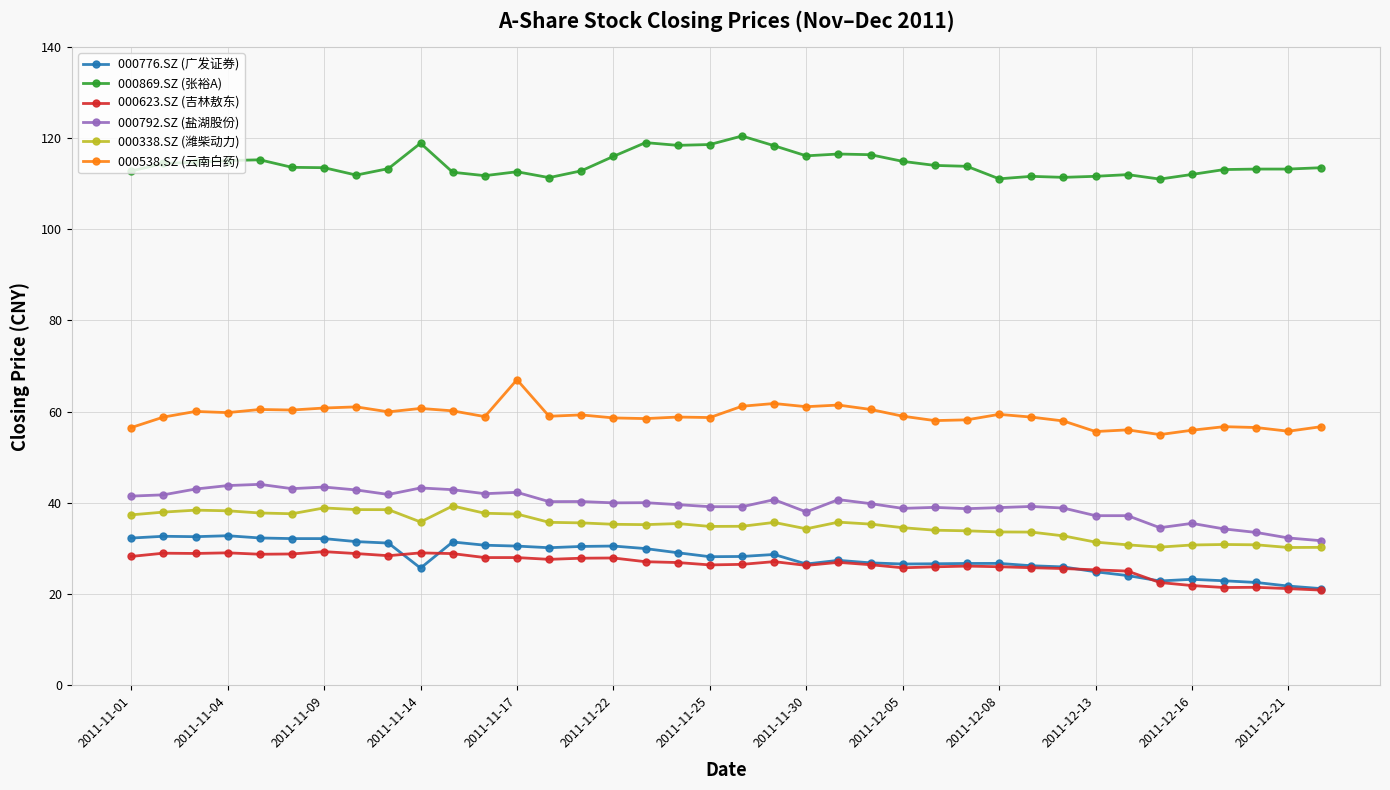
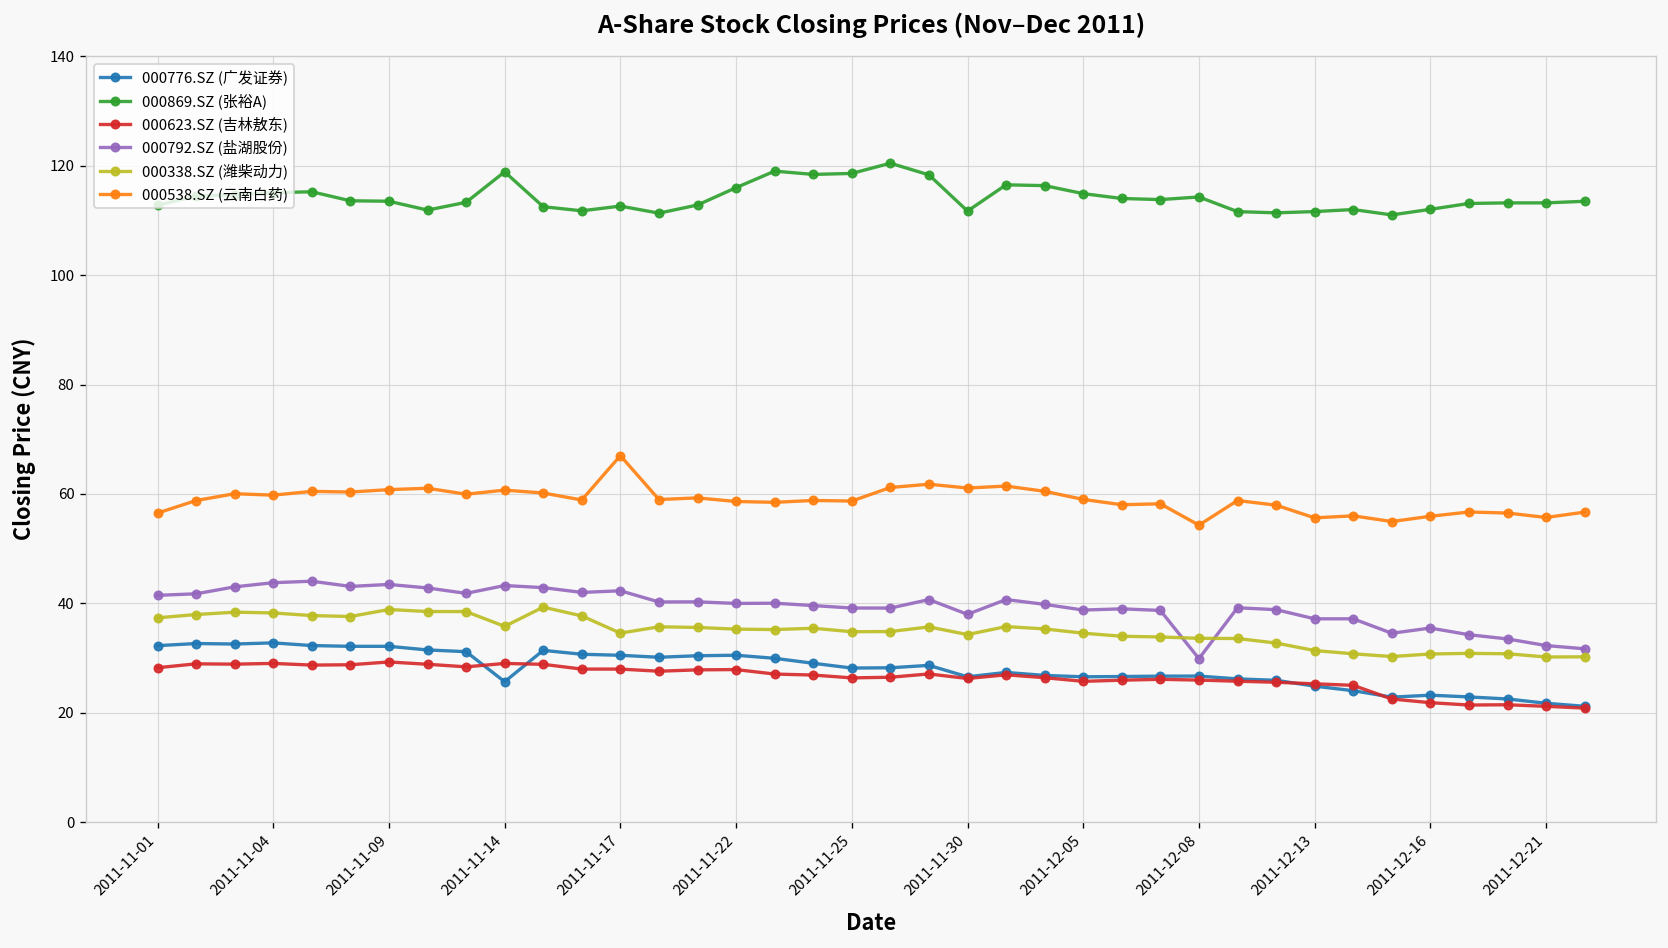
  {
    "000776.SZ (广发证券)": {
      "2011-11-01": 32,
      "2011-11-04": 33,
      "2011-11-09": 32,
      "2011-11-14": 26,
      "2011-11-17": 31,
      "2011-11-22": 31,
      "2011-11-25": 28,
      "2011-12-05": 27,
      "2011-12-08": 27,
      "2011-12-16": 23
    },
    "000869.SZ (张裕A)": {
      "2011-11-09": 114,
      "2011-11-14": 119,
      "2011-11-17": 113,
      "2011-11-22": 116,
      "2011-11-25": 119,
-     "2011-11-30": 116,
+     "2011-11-30": 112,
      "2011-12-05": 115,
-     "2011-12-08": 111,
+     "2011-12-08": 114,
      "2011-12-13": 112,
      "2011-12-16": 112,
      "2011-12-21": 113
    },
    "000623.SZ (吉林敖东)": {
      "2011-11-01": 28,
      "2011-11-04": 29,
      "2011-11-09": 29,
      "2011-11-14": 29,
      "2011-11-17": 28,
      "2011-11-22": 28,
      "2011-11-25": 26,
      "2011-12-05": 26,
      "2011-12-08": 26,
      "2011-12-16": 22
    },
    "000792.SZ (盐湖股份)": {
      "2011-11-01": 41,
      "2011-11-04": 44,
      "2011-11-09": 43,
      "2011-11-14": 43,
      "2011-11-17": 42,
      "2011-11-22": 40,
      "2011-11-25": 39,
      "2011-11-30": 38,
      "2011-12-05": 39,
-     "2011-12-08": 39,
+     "2011-12-08": 30,
      "2011-12-13": 37,
      "2011-12-16": 35,
      "2011-12-21": 32
    },
    "000338.SZ (潍柴动力)": {
      "2011-11-01": 37,
      "2011-11-04": 38,
      "2011-11-09": 39,
      "2011-11-14": 36,
-     "2011-11-17": 38,
+     "2011-11-17": 35,
      "2011-11-22": 35,
      "2011-11-25": 35,
      "2011-11-30": 34,
      "2011-12-05": 35,
      "2011-12-08": 34,
      "2011-12-13": 31,
      "2011-12-16": 31,
      "2011-12-21": 30
    },
    "000538.SZ (云南白药)": {
      "2011-11-01": 57,
      "2011-11-04": 60,
      "2011-11-09": 61,
      "2011-11-14": 61,
      "2011-11-17": 67,
      "2011-11-22": 59,
      "2011-11-25": 59,
      "2011-11-30": 61,
      "2011-12-05": 59,
-     "2011-12-08": 59,
+     "2011-12-08": 54,
      "2011-12-13": 56,
      "2011-12-16": 56,
      "2011-12-21": 56
    }
  }
